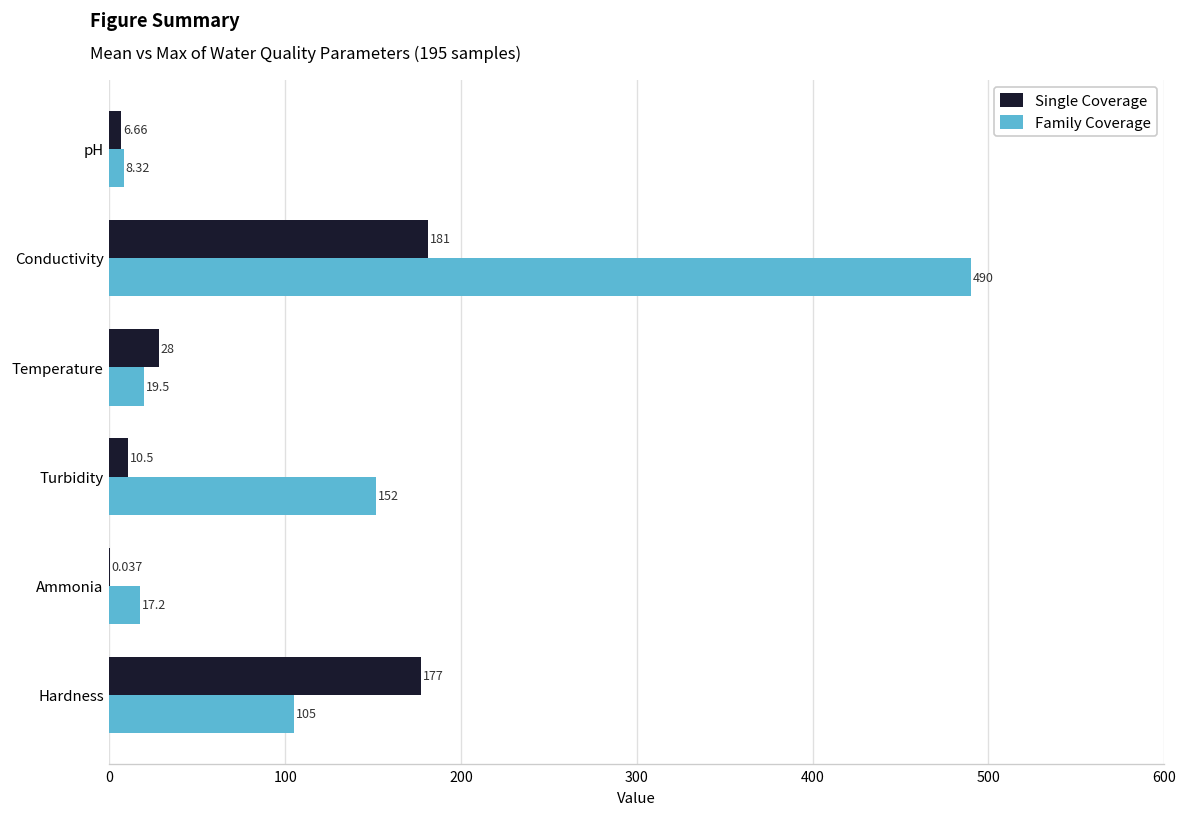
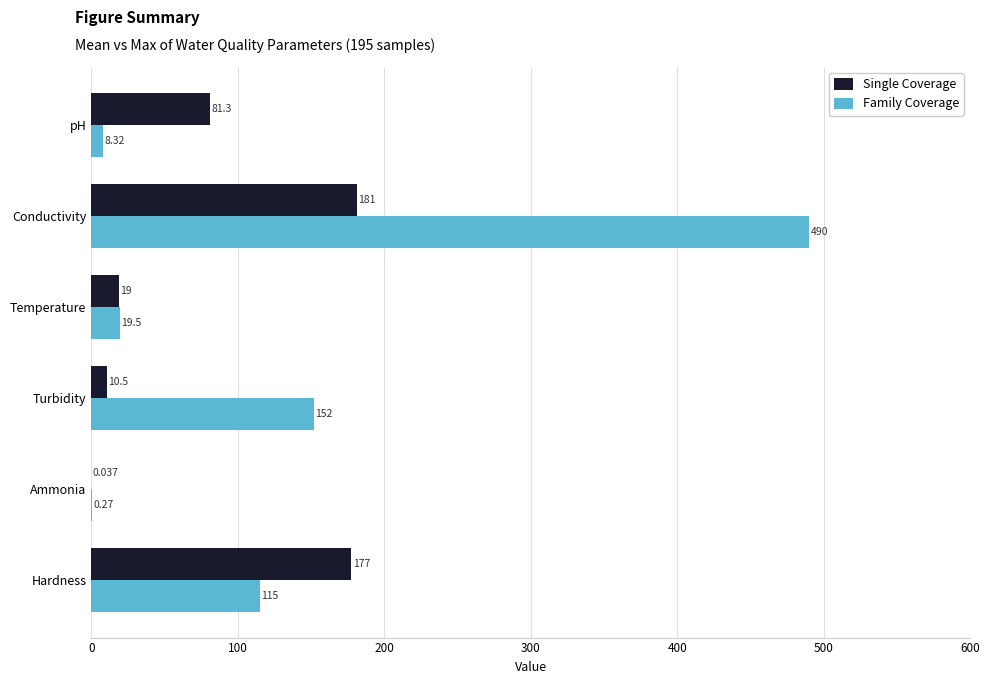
  {
    "Single Coverage": {
-     "pH": 6.66,
+     "pH": 81.3,
      "Conductivity": 181,
-     "Temperature": 28,
+     "Temperature": 19,
      "Turbidity": 10.5,
      "Ammonia": 0.037,
      "Hardness": 177
    },
    "Family Coverage": {
      "pH": 8.32,
      "Conductivity": 490,
      "Temperature": 19.5,
      "Turbidity": 152,
-     "Ammonia": 17.2,
-     "Hardness": 105
+     "Ammonia": 0.27,
+     "Hardness": 115
    }
  }
